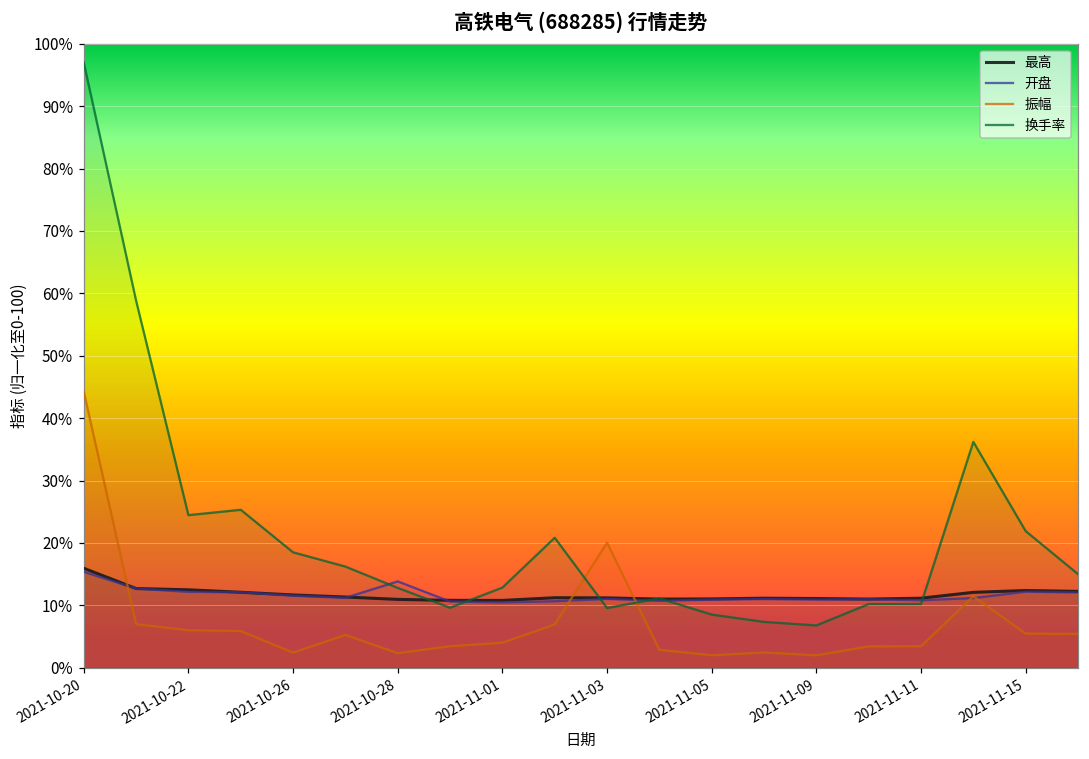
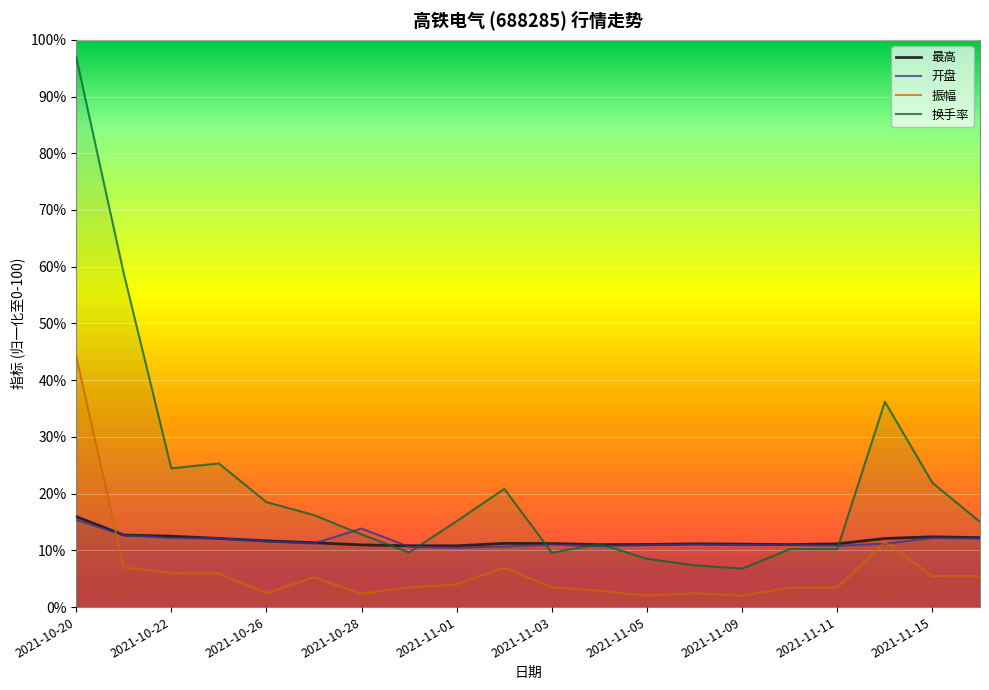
  {
    "最高": {
      "2021-10-20": "16%",
      "2021-10-28": "11%"
    },
    "开盘": {
      "2021-10-20": "15%",
      "2021-10-28": "14%"
    },
    "振幅": {
      "2021-10-20": "44%",
      "2021-10-22": "6%",
      "2021-10-26": "2%",
      "2021-10-28": "2%",
      "2021-11-01": "4%",
-     "2021-11-03": "20%",
+     "2021-11-03": "3%",
      "2021-11-05": "2%",
      "2021-11-09": "2%",
      "2021-11-11": "3%",
      "2021-11-15": "5%"
    },
    "换手率": {
      "2021-10-20": "97%",
      "2021-10-22": "24%",
      "2021-10-26": "19%",
      "2021-10-28": "13%",
-     "2021-11-01": "13%",
+     "2021-11-01": "15%",
      "2021-11-03": "10%",
      "2021-11-05": "9%",
      "2021-11-09": "7%",
      "2021-11-11": "10%",
      "2021-11-15": "22%"
    }
  }
